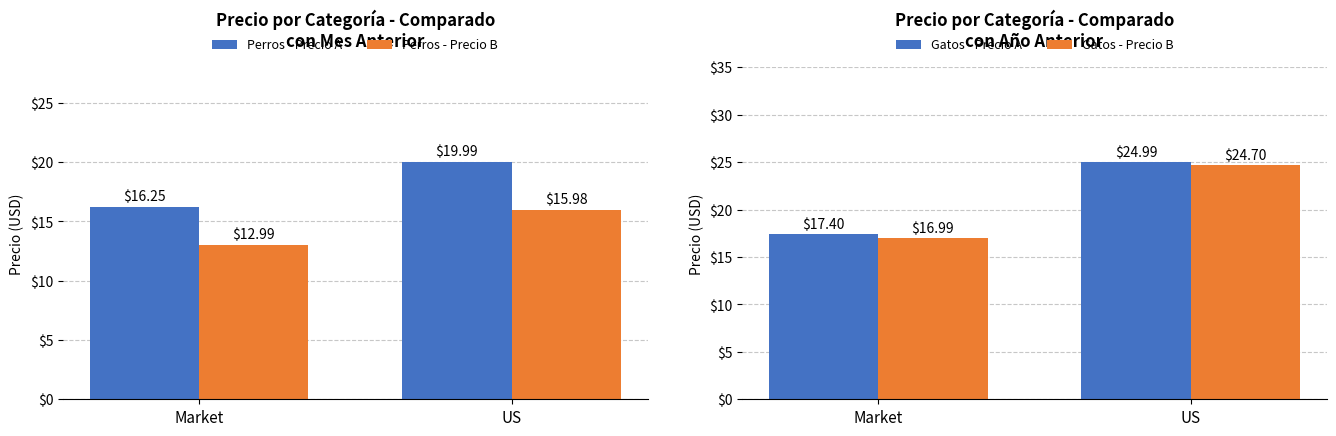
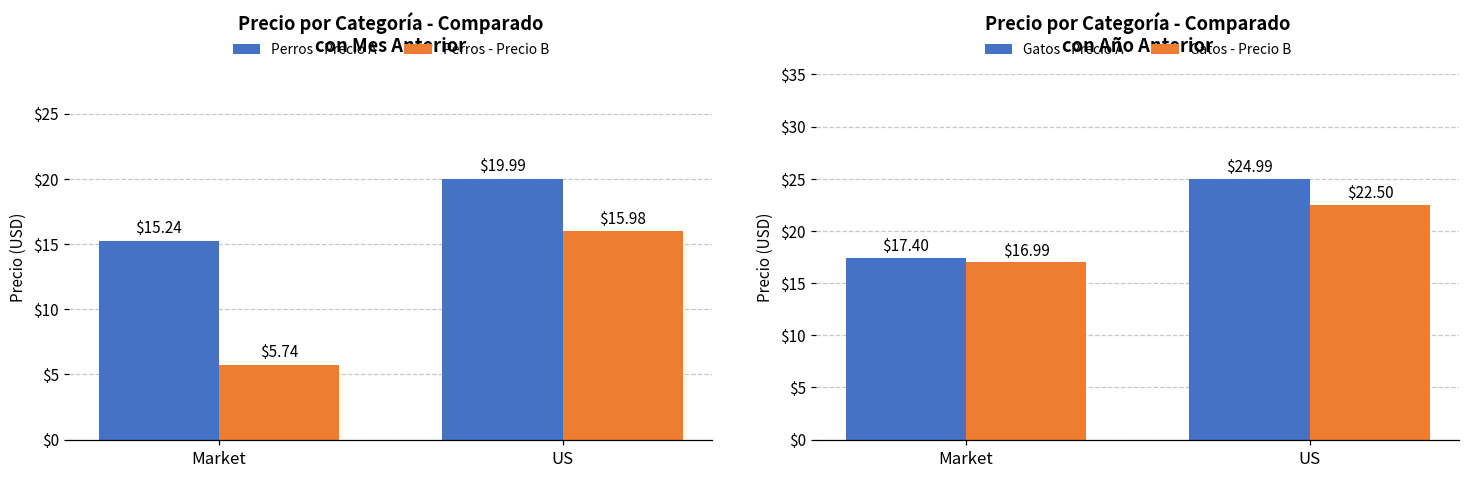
  {
    "Precio por Categoría - Comparado con Mes Anterior": {
      "Perros - Precio A": {
-       "Market": "$16.25",
+       "Market": "$15.24",
        "US": "$19.99"
      },
      "Perros - Precio B": {
-       "Market": "$12.99",
+       "Market": "$5.74",
        "US": "$15.98"
      }
    },
    "Precio por Categoría - Comparado con Año Anterior": {
      "Gatos - Precio A": {
        "Market": "$17.40",
        "US": "$24.99"
      },
      "Gatos - Precio B": {
        "Market": "$16.99",
-       "US": "$24.70"
+       "US": "$22.50"
      }
    }
  }
